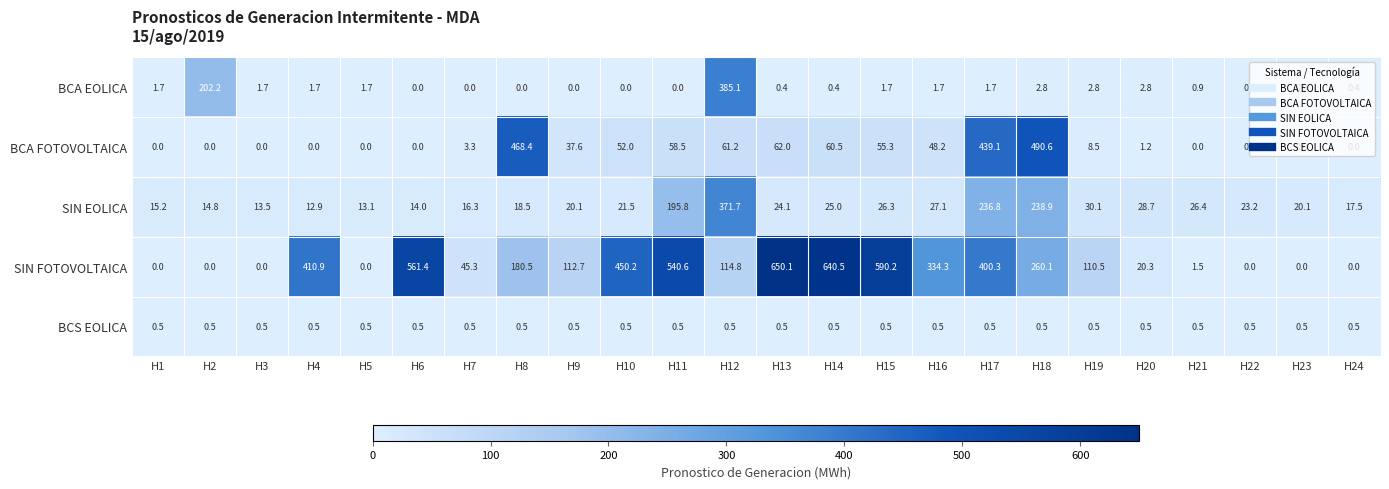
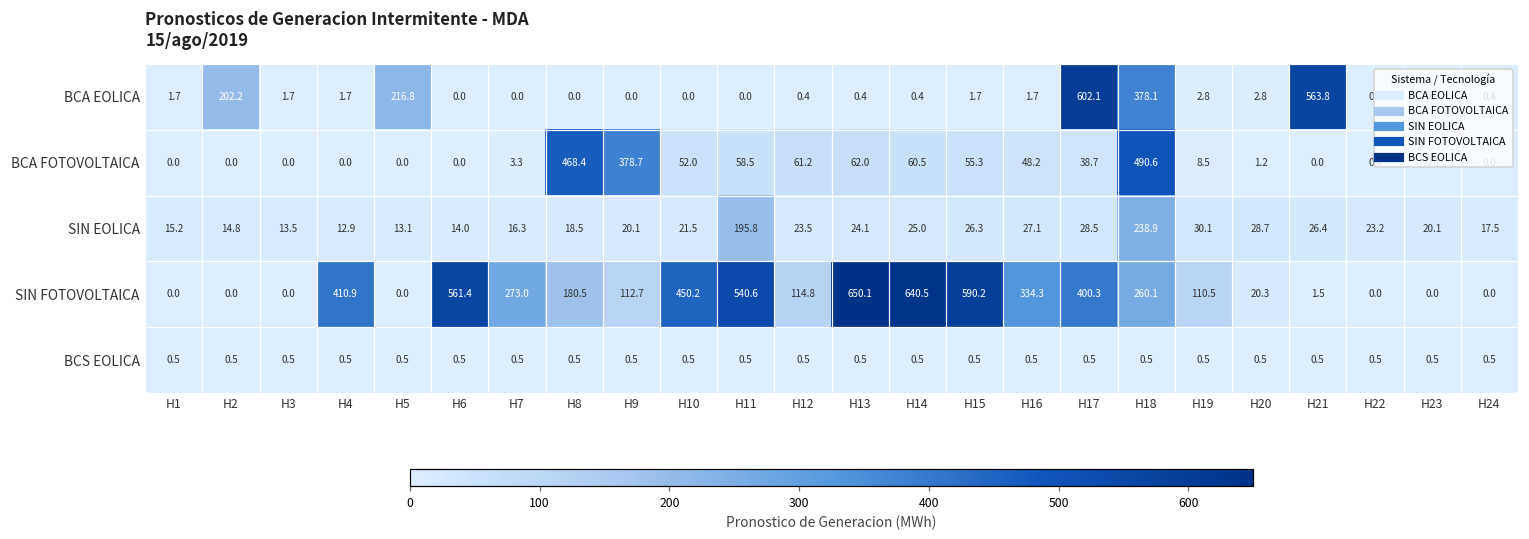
  {
    "BCA EOLICA": {
      "H1": 1.7,
      "H2": 202.2,
      "H3": 1.7,
      "H4": 1.7,
-     "H5": 1.7,
+     "H5": 216.8,
      "H6": 0.0,
      "H7": 0.0,
      "H8": 0.0,
      "H9": 0.0,
      "H10": 0.0,
      "H11": 0.0,
-     "H12": 385.1,
+     "H12": 0.4,
      "H13": 0.4,
      "H14": 0.4,
      "H15": 1.7,
      "H16": 1.7,
-     "H17": 1.7,
-     "H18": 2.8,
+     "H17": 602.1,
+     "H18": 378.1,
      "H19": 2.8,
      "H20": 2.8,
-     "H21": 0.9
+     "H21": 563.8
    },
    "BCA FOTOVOLTAICA": {
      "H1": 0.0,
      "H2": 0.0,
      "H3": 0.0,
      "H4": 0.0,
      "H5": 0.0,
      "H6": 0.0,
      "H7": 3.3,
      "H8": 468.4,
-     "H9": 37.6,
+     "H9": 378.7,
      "H10": 52.0,
      "H11": 58.5,
      "H12": 61.2,
      "H13": 62.0,
      "H14": 60.5,
      "H15": 55.3,
      "H16": 48.2,
-     "H17": 439.1,
+     "H17": 38.7,
      "H18": 490.6,
      "H19": 8.5,
      "H20": 1.2,
      "H21": 0.0
    },
    "SIN EOLICA": {
      "H1": 15.2,
      "H2": 14.8,
      "H3": 13.5,
      "H4": 12.9,
      "H5": 13.1,
      "H6": 14.0,
      "H7": 16.3,
      "H8": 18.5,
      "H9": 20.1,
      "H10": 21.5,
      "H11": 195.8,
-     "H12": 371.7,
+     "H12": 23.5,
      "H13": 24.1,
      "H14": 25.0,
      "H15": 26.3,
      "H16": 27.1,
-     "H17": 236.8,
+     "H17": 28.5,
      "H18": 238.9,
      "H19": 30.1,
      "H20": 28.7,
      "H21": 26.4,
      "H22": 23.2,
      "H23": 20.1,
      "H24": 17.5
    },
    "SIN FOTOVOLTAICA": {
      "H1": 0.0,
      "H2": 0.0,
      "H3": 0.0,
      "H4": 410.9,
      "H5": 0.0,
      "H6": 561.4,
-     "H7": 45.3,
+     "H7": 273.0,
      "H8": 180.5,
      "H9": 112.7,
      "H10": 450.2,
      "H11": 540.6,
      "H12": 114.8,
      "H13": 650.1,
      "H14": 640.5,
      "H15": 590.2,
      "H16": 334.3,
      "H17": 400.3,
      "H18": 260.1,
      "H19": 110.5,
      "H20": 20.3,
      "H21": 1.5,
      "H22": 0.0,
      "H23": 0.0,
      "H24": 0.0
    },
    "BCS EOLICA": {
      "H1": 0.5,
      "H2": 0.5,
      "H3": 0.5,
      "H4": 0.5,
      "H5": 0.5,
      "H6": 0.5,
      "H7": 0.5,
      "H8": 0.5,
      "H9": 0.5,
      "H10": 0.5,
      "H11": 0.5,
      "H12": 0.5,
      "H13": 0.5,
      "H14": 0.5,
      "H15": 0.5,
      "H16": 0.5,
      "H17": 0.5,
      "H18": 0.5,
      "H19": 0.5,
      "H20": 0.5,
      "H21": 0.5,
      "H22": 0.5,
      "H23": 0.5,
      "H24": 0.5
    }
  }
